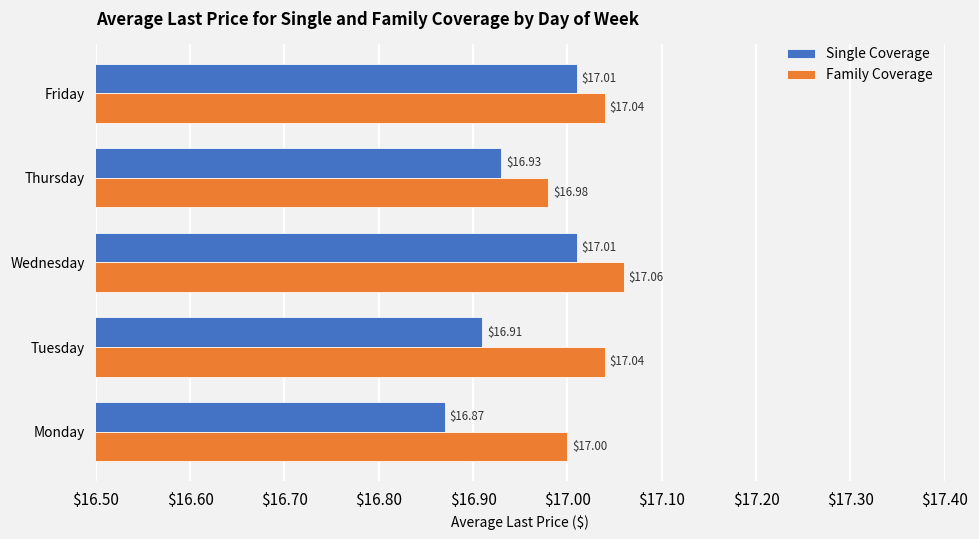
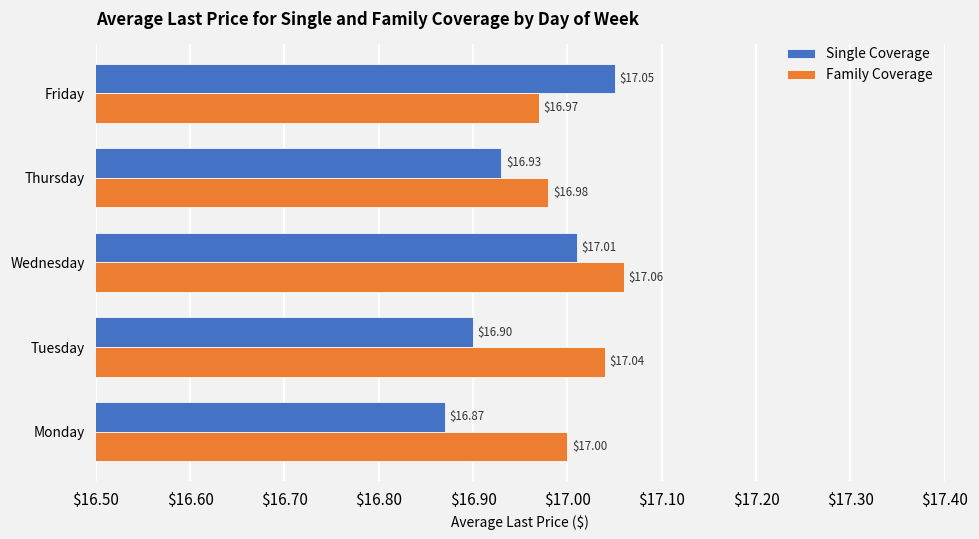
  {
    "Single Coverage": {
-     "Friday": "$17.01",
+     "Friday": "$17.05",
      "Thursday": "$16.93",
      "Wednesday": "$17.01",
-     "Tuesday": "$16.91",
+     "Tuesday": "$16.90",
      "Monday": "$16.87"
    },
    "Family Coverage": {
-     "Friday": "$17.04",
+     "Friday": "$16.97",
      "Thursday": "$16.98",
      "Wednesday": "$17.06",
      "Tuesday": "$17.04",
      "Monday": "$17.00"
    }
  }
